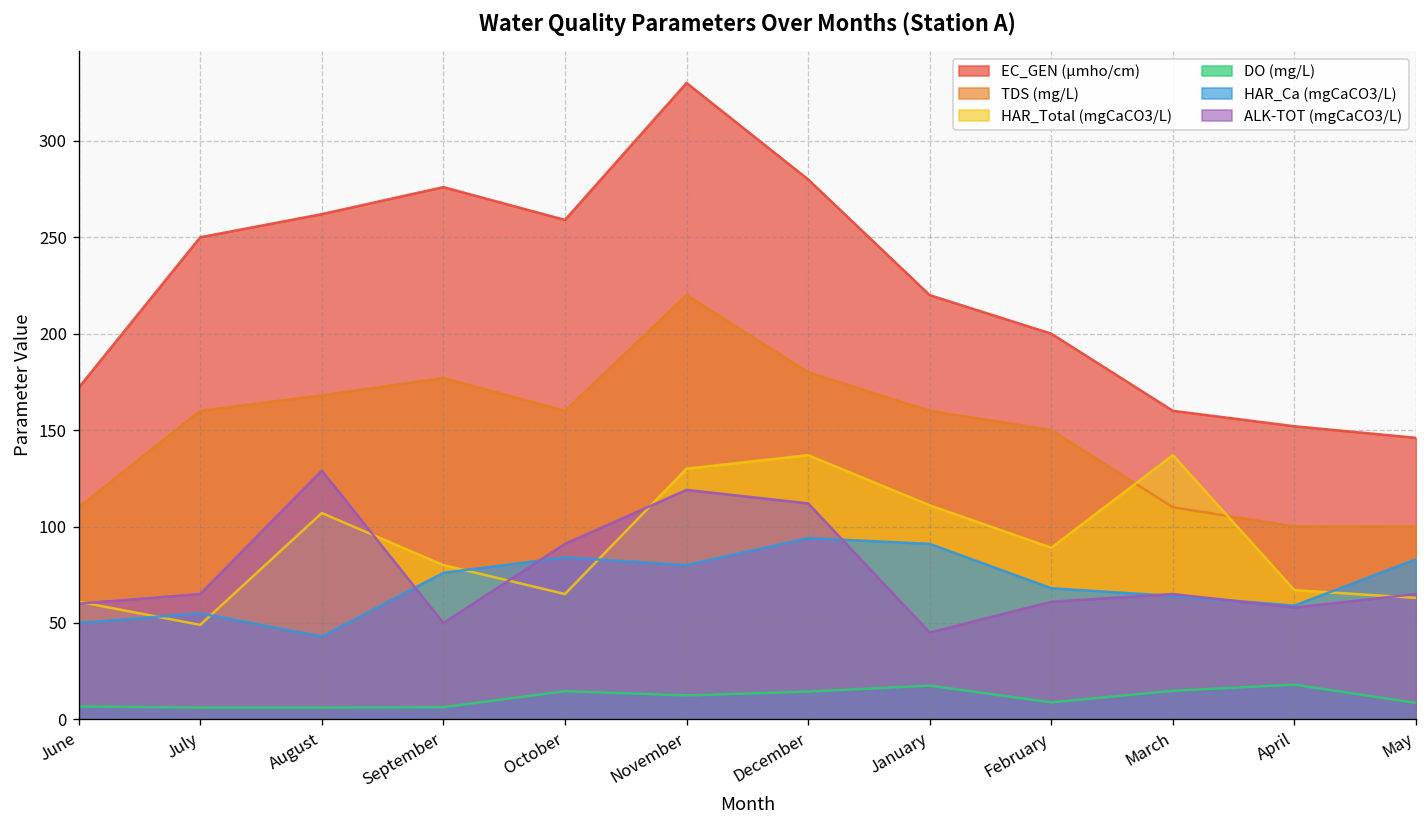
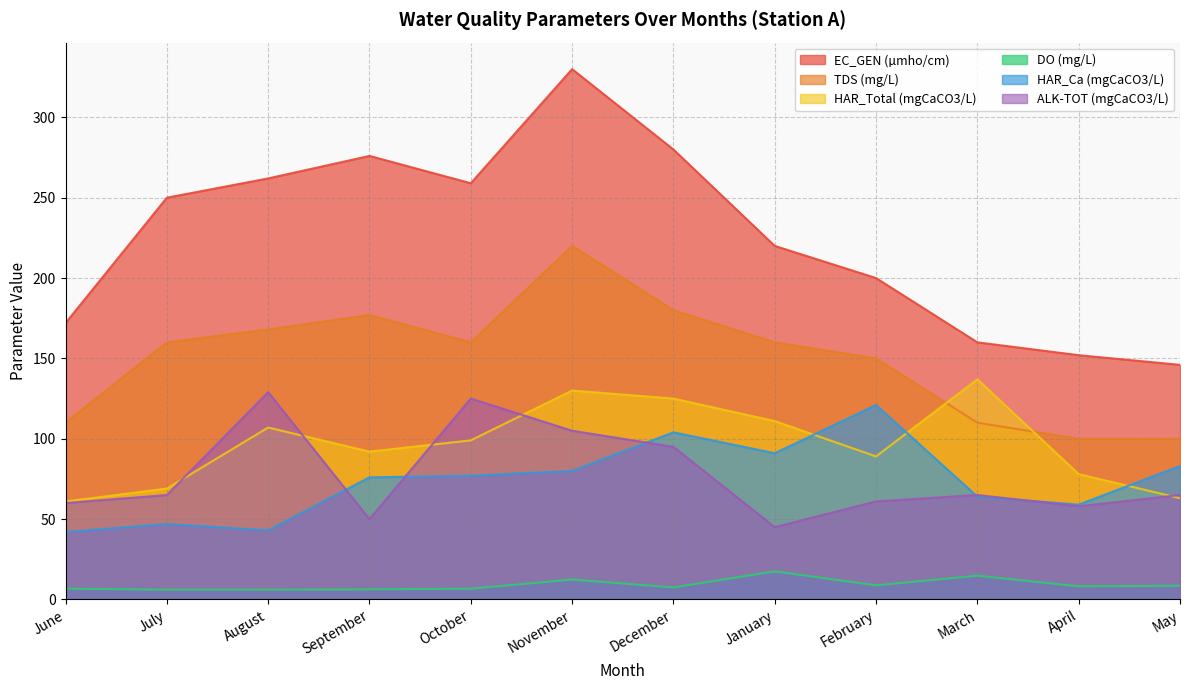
  {
    "HAR_Total (mgCaCO3/L)": {
-     "July": 49,
+     "July": 69,
      "August": 107,
-     "September": 80,
-     "October": 65,
+     "September": 92,
+     "October": 99,
      "November": 130,
-     "December": 137,
+     "December": 125,
      "January": 111,
      "February": 89,
      "March": 137,
-     "April": 67,
+     "April": 78,
      "May": 63
    },
    "DO (mg/L)": {
      "June": 7,
      "July": 6,
      "August": 6,
      "September": 6,
-     "October": 15,
+     "October": 7,
      "November": 12,
-     "December": 14,
+     "December": 8,
      "January": 18,
      "February": 9,
      "March": 15,
-     "April": 18,
+     "April": 8,
      "May": 9
    },
    "HAR_Ca (mgCaCO3/L)": {
-     "June": 50,
-     "July": 55,
+     "June": 42,
+     "July": 47,
      "August": 43,
      "September": 76,
-     "October": 84,
+     "October": 77,
      "November": 80,
-     "December": 94,
+     "December": 104,
      "January": 91,
-     "February": 68,
+     "February": 121,
      "May": 83
    },
    "ALK-TOT (mgCaCO3/L)": {
      "July": 65,
      "August": 129,
      "September": 50,
-     "October": 91,
-     "November": 119,
-     "December": 112,
+     "October": 125,
+     "November": 105,
+     "December": 95,
      "January": 45,
      "February": 61,
      "May": 65
    }
  }
